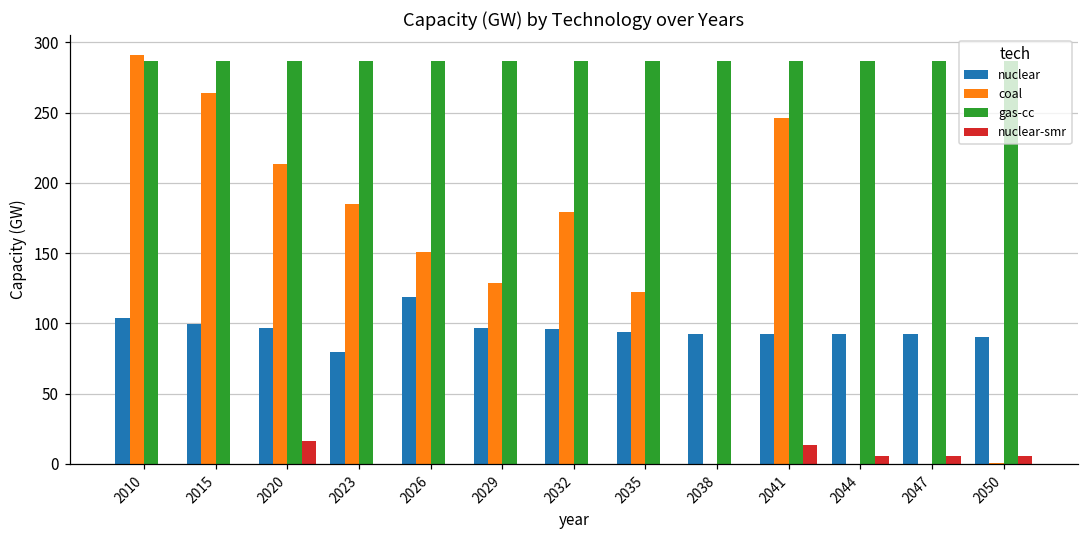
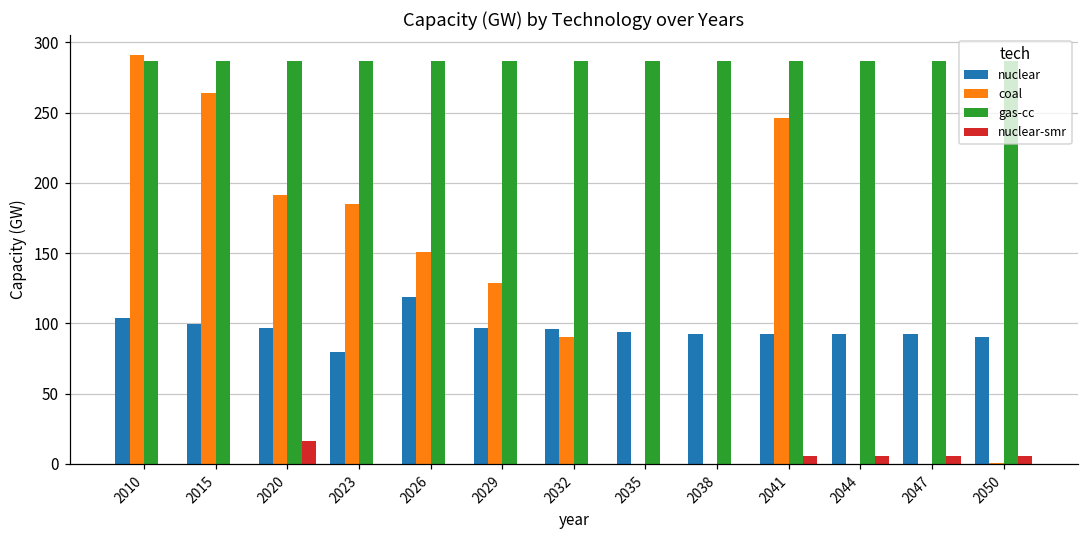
  {
    "nuclear": {
      "2010": 104,
      "2015": 100,
      "2020": 97,
      "2023": 80,
      "2026": 119,
      "2029": 97,
      "2032": 96,
      "2035": 94,
      "2038": 93,
      "2041": 93,
      "2044": 93,
      "2047": 93,
      "2050": 90
    },
    "coal": {
      "2010": 291,
      "2015": 264,
-     "2020": 213,
+     "2020": 192,
      "2023": 185,
      "2026": 150,
      "2029": 129,
-     "2032": 179,
-     "2035": 122,
+     "2032": 90,
+     "2035": 0,
      "2038": 0,
      "2041": 247,
      "2044": 0
    },
    "gas-cc": {
      "2010": 286,
      "2015": 286,
      "2020": 286,
      "2023": 286,
      "2026": 286,
      "2029": 286,
      "2032": 286,
      "2035": 286,
      "2038": 286,
      "2041": 286,
      "2044": 286,
      "2047": 286
    },
    "nuclear-smr": {
      "2010": 0,
      "2015": 0,
      "2020": 17,
      "2023": 0,
      "2026": 0,
      "2029": 0,
      "2032": 0,
      "2035": 0,
      "2038": 0,
-     "2041": 13,
+     "2041": 6,
      "2044": 6,
      "2047": 6,
      "2050": 6
    }
  }
